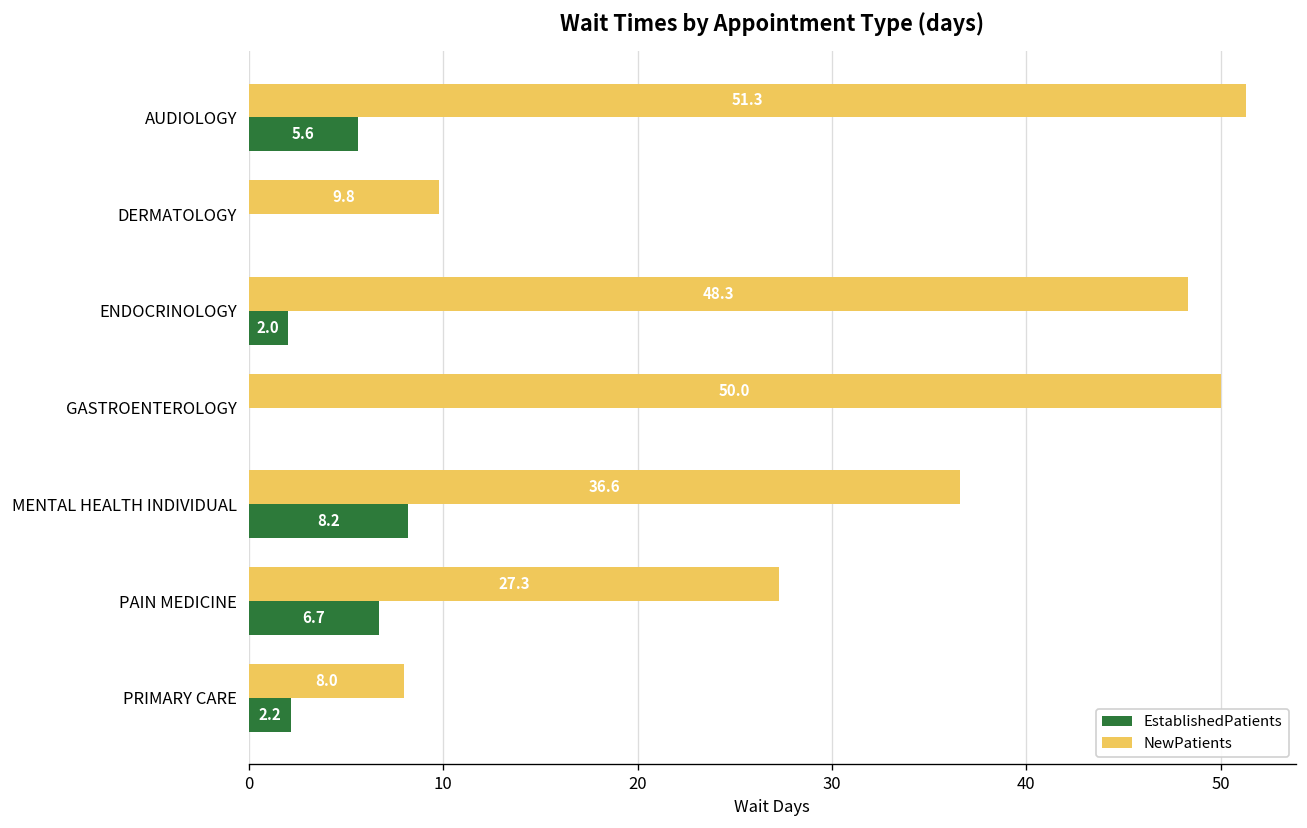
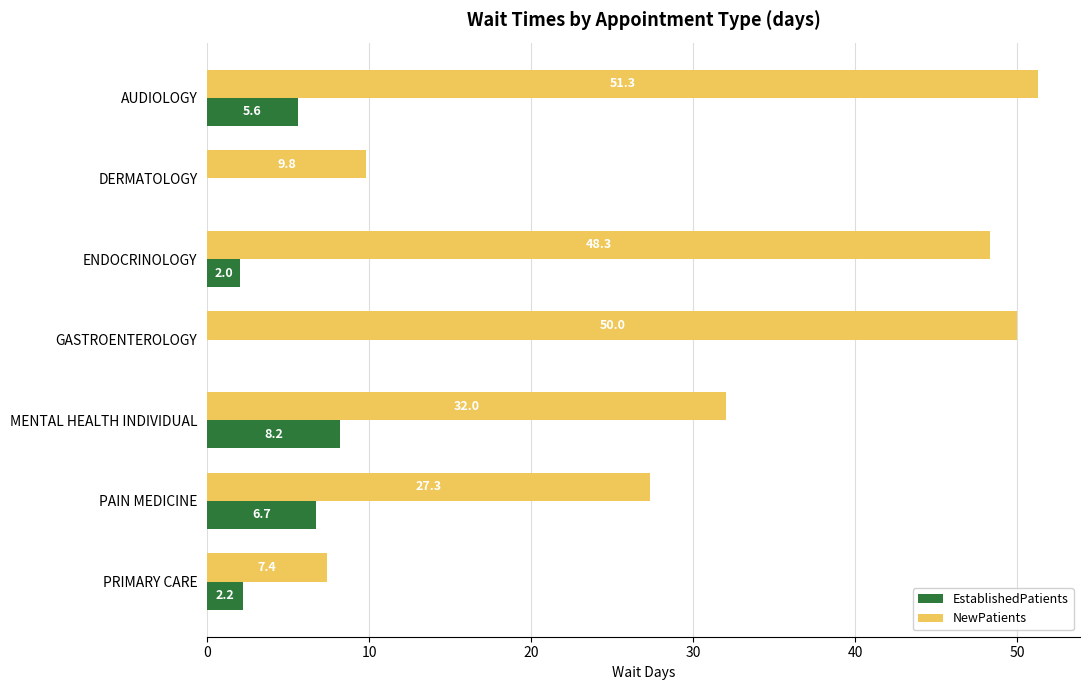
  {
    "EstablishedPatients": {
      "AUDIOLOGY": 5.6,
      "ENDOCRINOLOGY": 2.0,
      "MENTAL HEALTH INDIVIDUAL": 8.2,
      "PAIN MEDICINE": 6.7,
      "PRIMARY CARE": 2.2
    },
    "NewPatients": {
      "AUDIOLOGY": 51.3,
      "DERMATOLOGY": 9.8,
      "ENDOCRINOLOGY": 48.3,
      "GASTROENTEROLOGY": 50.0,
-     "MENTAL HEALTH INDIVIDUAL": 36.6,
+     "MENTAL HEALTH INDIVIDUAL": 32.0,
      "PAIN MEDICINE": 27.3,
-     "PRIMARY CARE": 8.0
+     "PRIMARY CARE": 7.4
    }
  }
